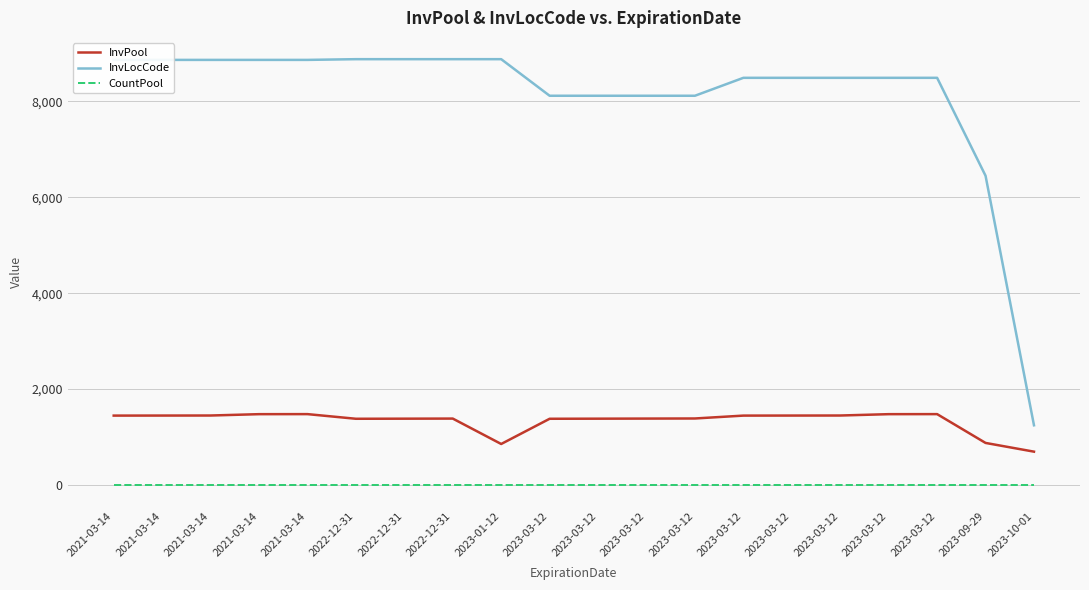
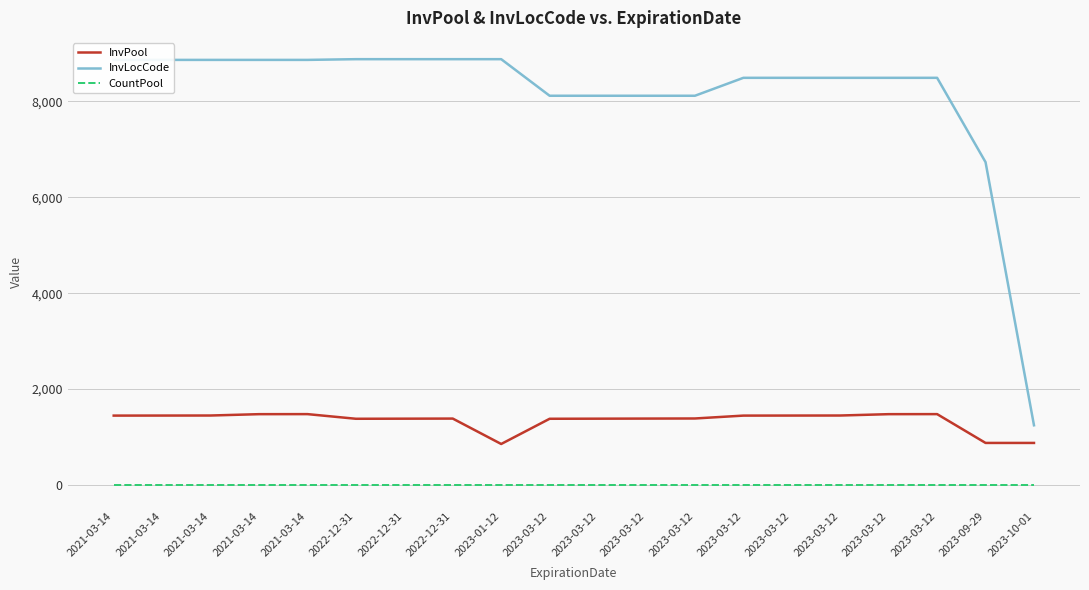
  {
    "InvPool": {
      "2023-01-12": "900",
      "2023-09-29": "900",
-     "2023-10-01": "700"
+     "2023-10-01": "900"
    },
    "InvLocCode": {
      "2023-01-12": "8,900",
-     "2023-09-29": "6,500",
+     "2023-09-29": "6,700",
      "2023-10-01": "1,200"
    },
    "CountPool": {
      "2023-01-12": "0",
      "2023-09-29": "0",
      "2023-10-01": "0"
    }
  }
